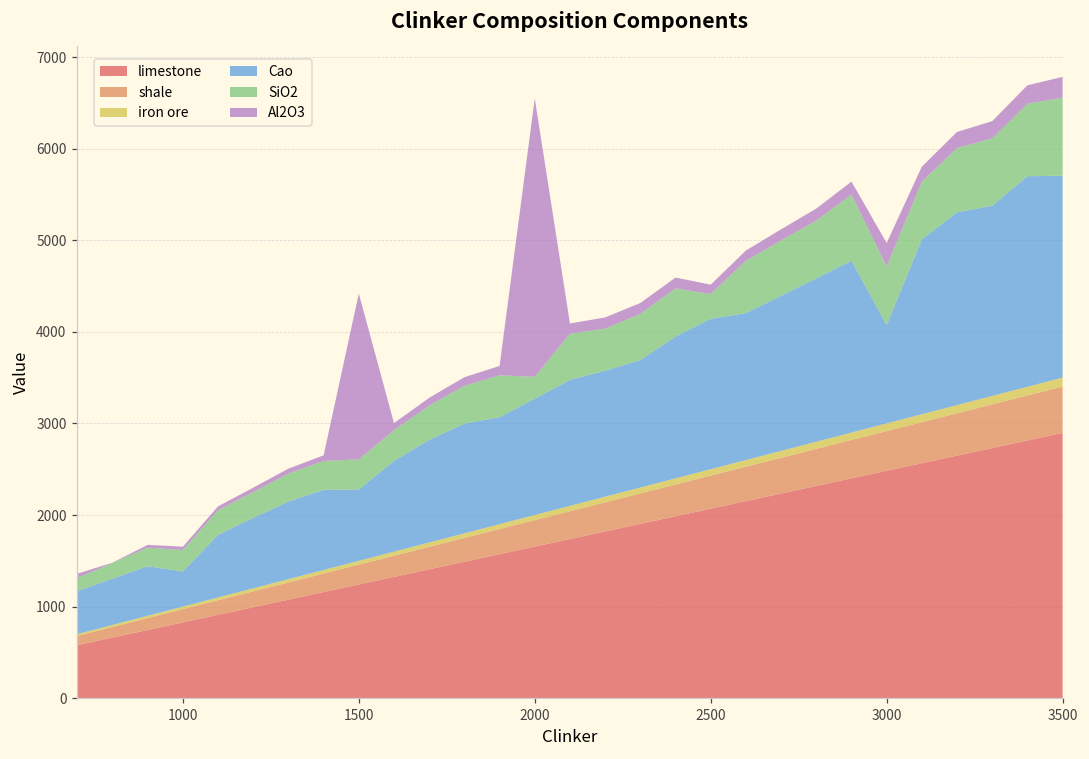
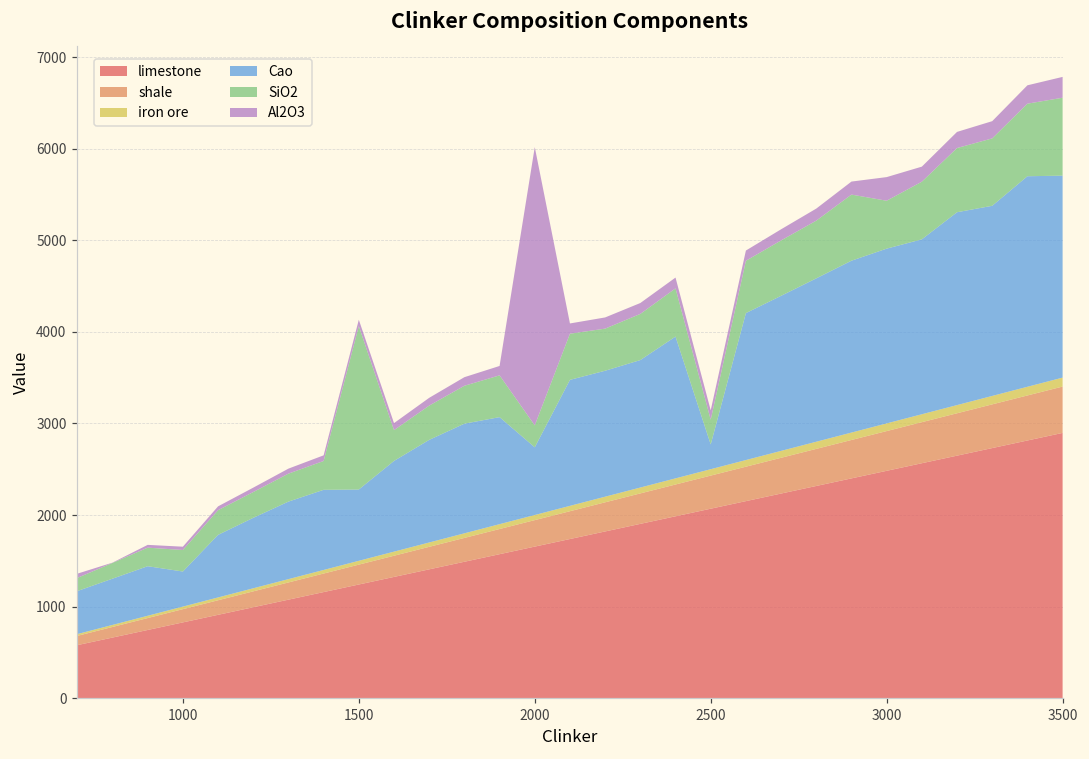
  {
    "Cao": {
      "1000": 400,
      "1500": 800,
-     "2000": 1300,
-     "2500": 1600,
-     "3000": 1100,
+     "2000": 700,
+     "2500": 300,
+     "3000": 1900,
      "3500": 2200
    },
    "SiO2": {
      "1000": 200,
-     "1500": 300,
+     "1500": 1800,
      "2000": 200,
      "2500": 300,
-     "3000": 600,
+     "3000": 500,
      "3500": 900
    },
    "Al2O3": {
      "1000": 0,
-     "1500": 1800,
+     "1500": 100,
      "2000": 3000,
      "2500": 100,
      "3000": 300,
      "3500": 200
    }
  }
